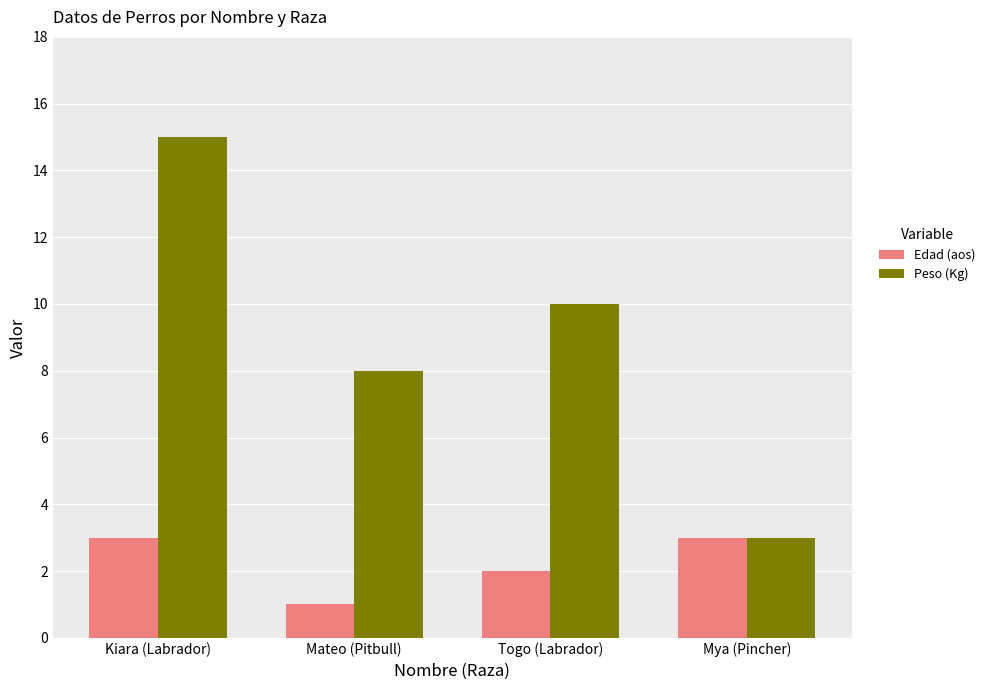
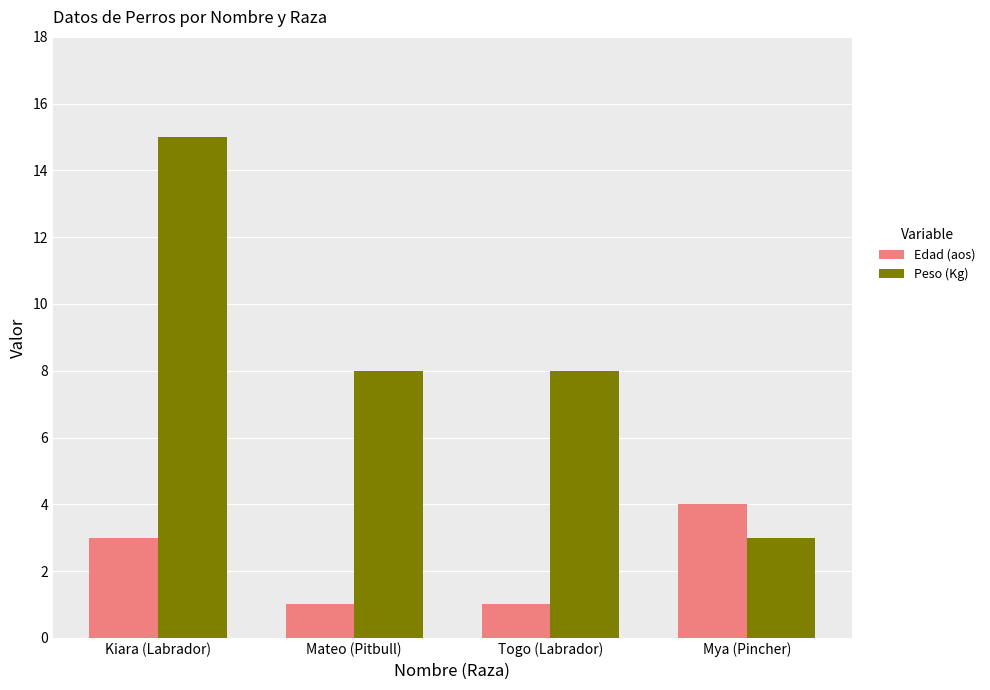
  {
    "Edad (aos)": {
      "Kiara (Labrador)": 3,
      "Mateo (Pitbull)": 1,
-     "Togo (Labrador)": 2,
-     "Mya (Pincher)": 3
+     "Togo (Labrador)": 1,
+     "Mya (Pincher)": 4
    },
    "Peso (Kg)": {
      "Kiara (Labrador)": 15,
      "Mateo (Pitbull)": 8,
-     "Togo (Labrador)": 10,
+     "Togo (Labrador)": 8,
      "Mya (Pincher)": 3
    }
  }
